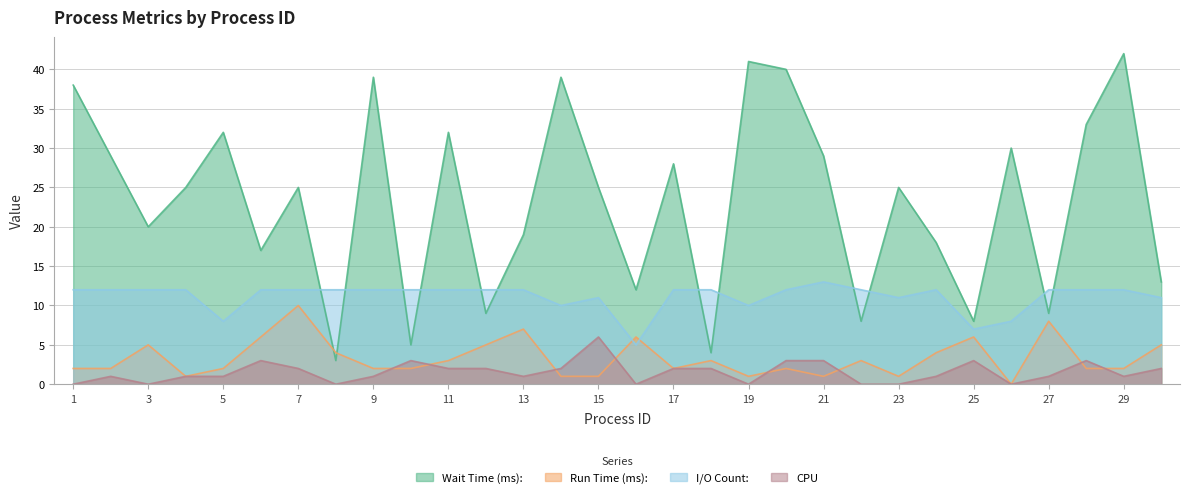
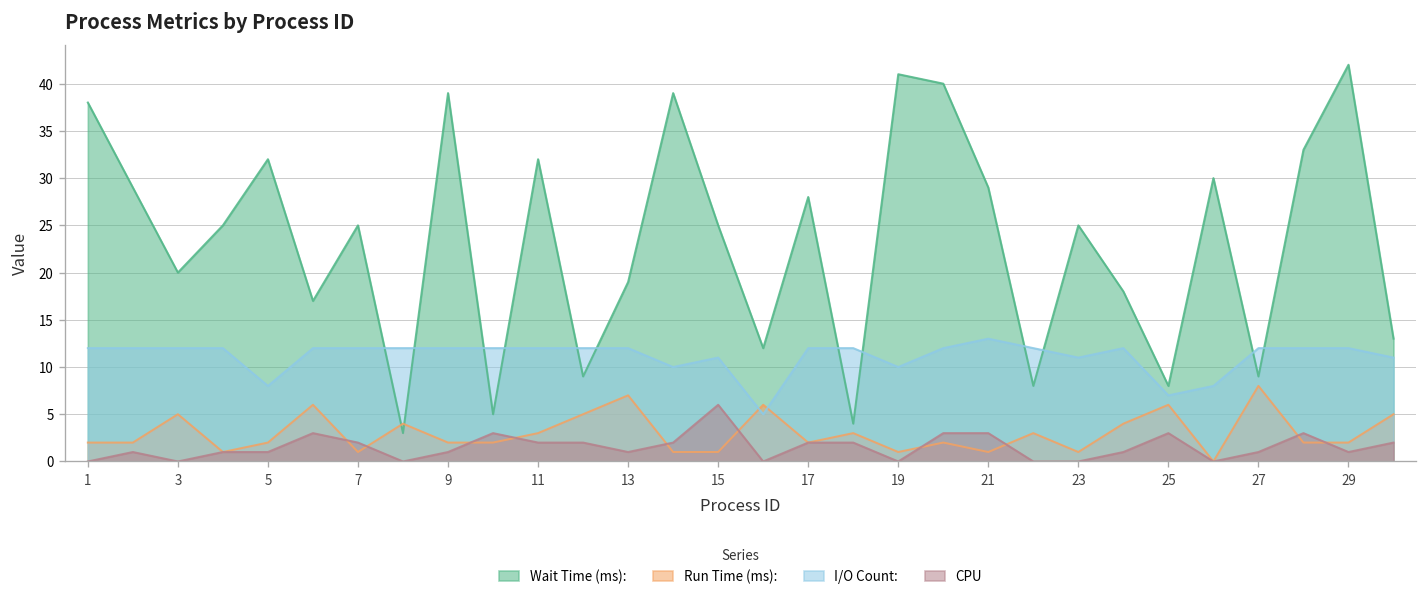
  {
    "Wait Time (ms):": {
      "1": 38,
      "3": 20,
      "5": 32,
      "7": 25,
      "9": 39,
      "11": 32,
      "13": 19,
      "15": 25,
      "17": 28,
      "19": 41,
      "21": 29,
      "23": 25,
      "25": 8,
      "27": 9,
      "29": 42
    },
    "Run Time (ms):": {
      "1": 2,
      "3": 5,
      "5": 2,
-     "7": 10,
+     "7": 1,
      "9": 2,
      "11": 3,
      "13": 7,
      "15": 1,
      "19": 1,
      "21": 1,
      "23": 1,
      "25": 6,
      "27": 8,
      "29": 2
    },
    "I/O Count:": {
      "1": 12,
      "3": 12,
      "5": 8,
      "7": 12,
      "9": 12,
      "11": 12,
      "13": 12,
      "15": 11,
      "17": 12,
      "19": 10,
      "21": 13,
      "23": 11,
      "25": 7,
      "27": 12,
      "29": 12
    },
    "CPU": {
      "1": 0,
      "3": 0,
      "5": 1,
      "7": 2,
      "9": 1,
      "11": 2,
      "13": 1,
      "15": 6,
      "19": 0,
      "21": 3,
      "23": 0,
      "25": 3,
      "27": 1,
      "29": 1
    }
  }
